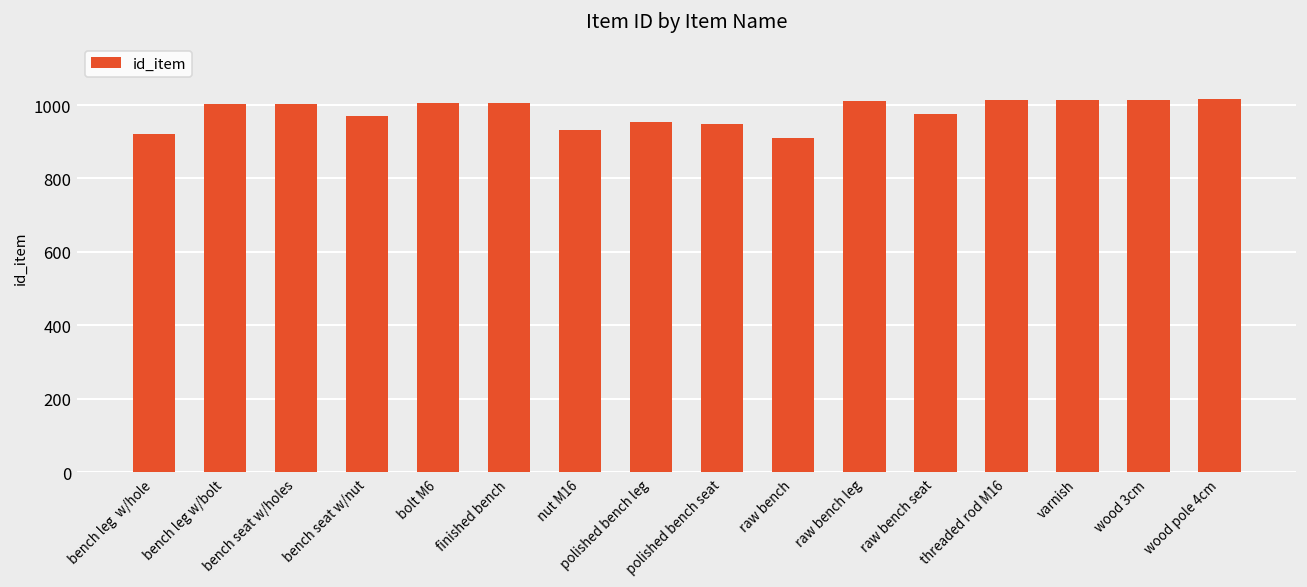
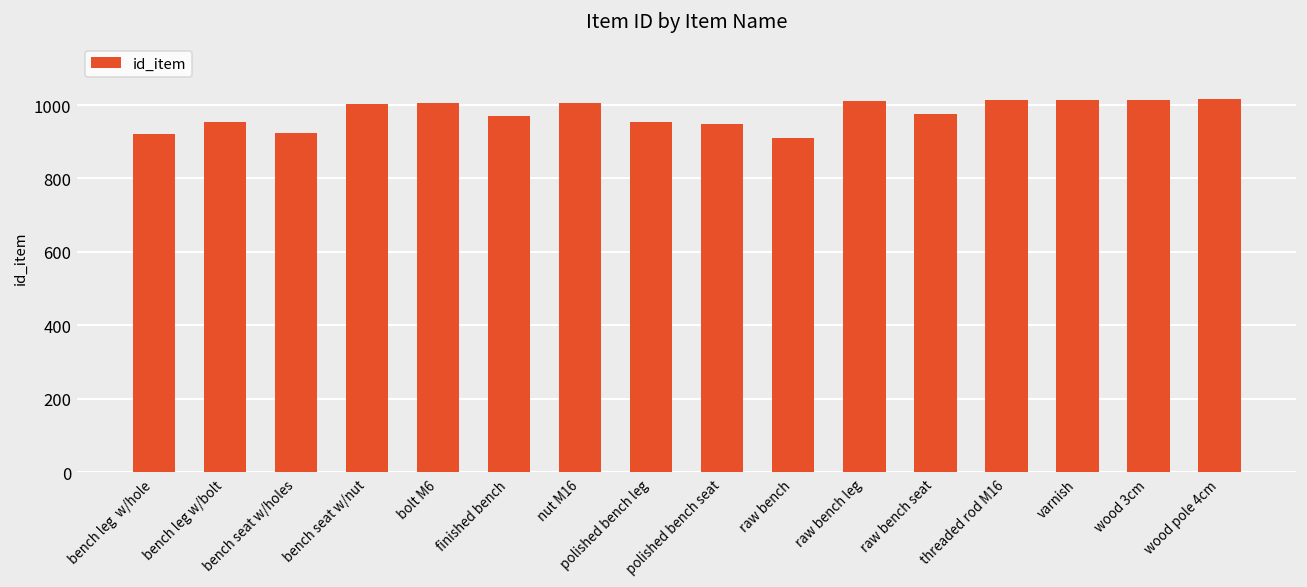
  {
    "bench leg w/hole": 920,
-   "bench leg w/bolt": 1000,
-   "bench seat w/holes": 1000,
-   "bench seat w/nut": 970,
+   "bench leg w/bolt": 960,
+   "bench seat w/holes": 930,
+   "bench seat w/nut": 1000,
    "bolt M6": 1010,
-   "finished bench": 1010,
-   "nut M16": 930,
+   "finished bench": 970,
+   "nut M16": 1010,
    "polished bench leg": 950,
    "polished bench seat": 950,
    "raw bench": 910,
    "raw bench leg": 1010,
    "raw bench seat": 980,
    "threaded rod M16": 1010,
    "varnish": 1010,
    "wood 3cm": 1020,
    "wood pole 4cm": 1020
  }
